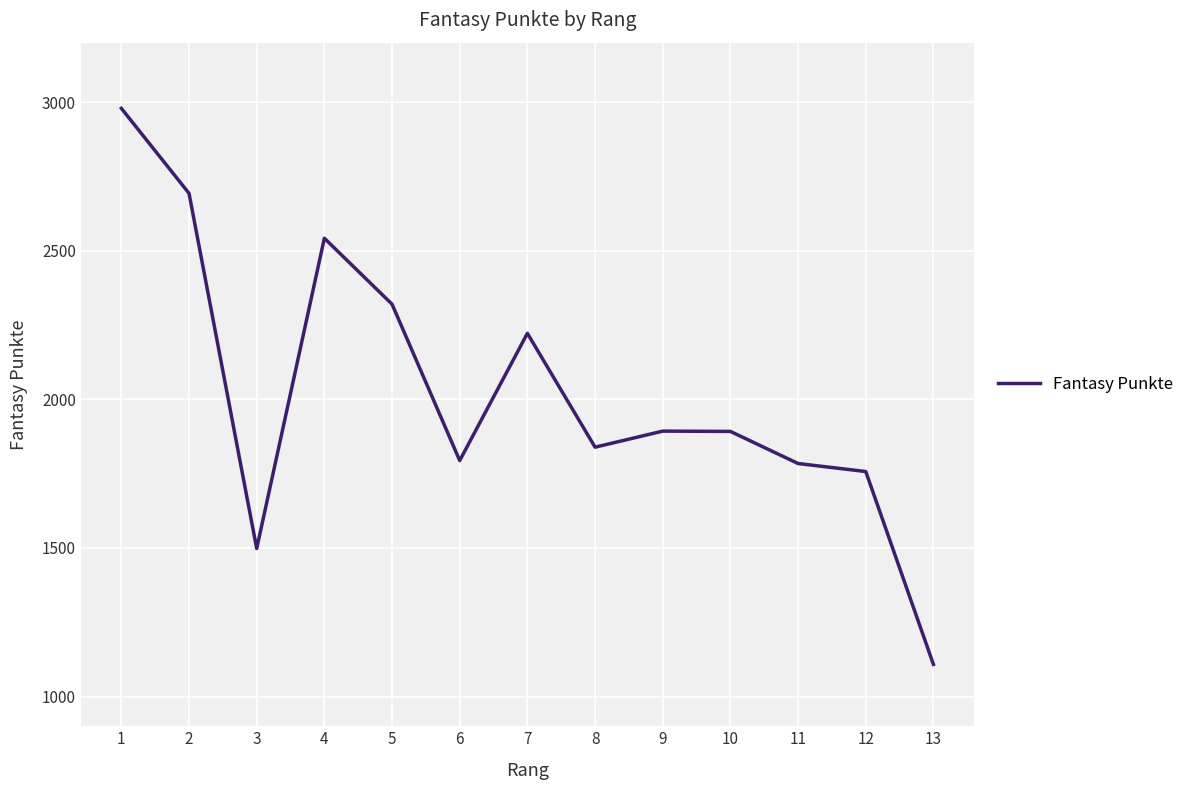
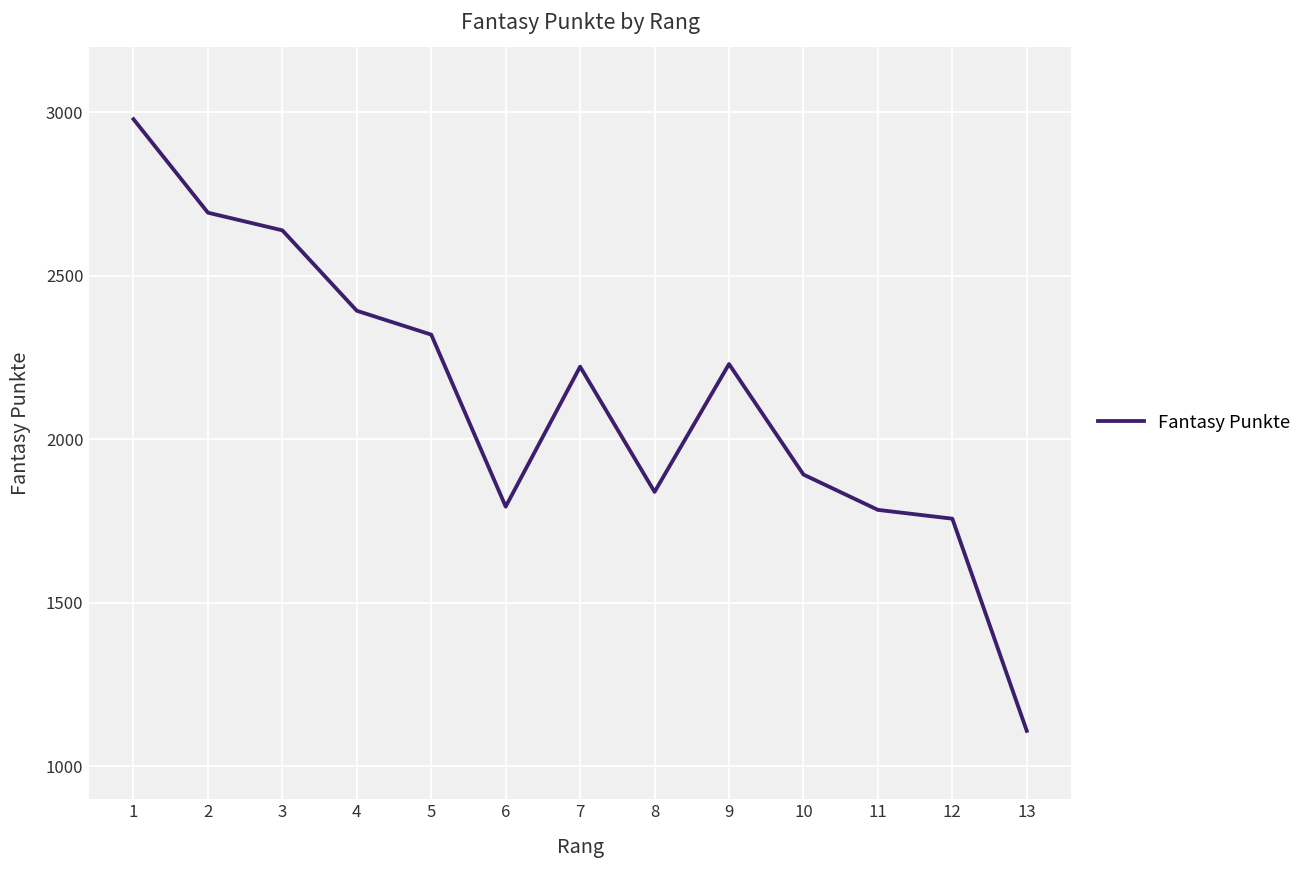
  {
    "1": 2980,
    "2": 2690,
-   "3": 1500,
-   "4": 2540,
+   "3": 2640,
+   "4": 2390,
    "5": 2320,
    "6": 1790,
    "7": 2220,
    "8": 1840,
-   "9": 1890,
+   "9": 2230,
    "10": 1890,
    "11": 1780,
    "12": 1760,
    "13": 1110
  }
